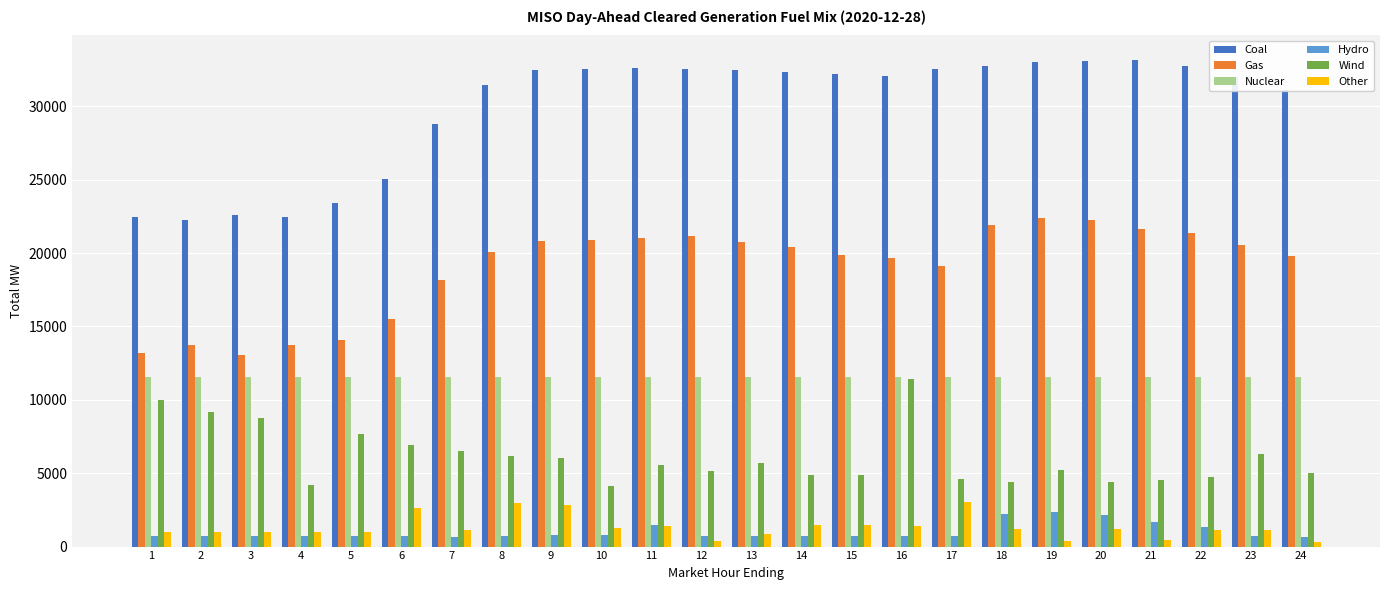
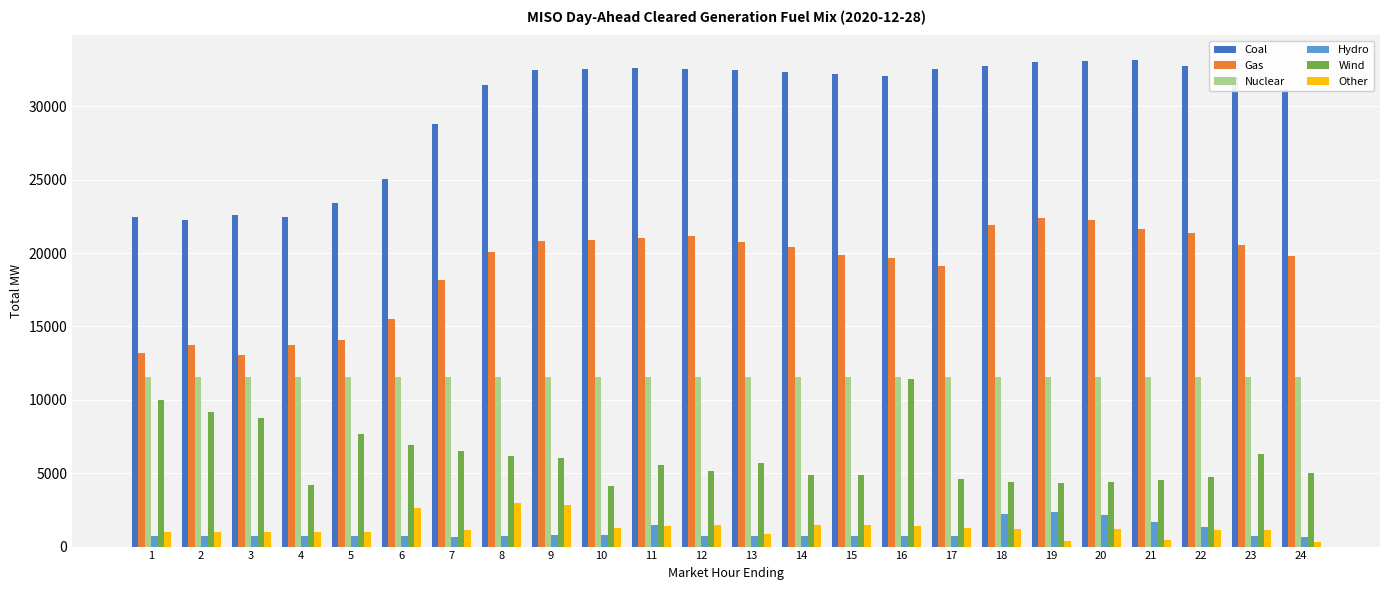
  {
    "Gas": {
      "1": 13200,
      "2": 13800,
      "3": 13100,
      "4": 13700,
      "5": 14100,
      "6": 15500,
      "7": 18100,
      "8": 20100,
      "9": 20800,
      "10": 20900,
      "11": 21000,
      "12": 21100,
      "13": 20800,
      "14": 20400,
      "15": 19800,
      "16": 19700,
      "17": 19100,
      "18": 21900,
      "19": 22400,
      "20": 22300,
      "21": 21600,
      "22": 21400,
      "23": 20600,
      "24": 19800
    },
    "Nuclear": {
      "1": 11600,
      "2": 11600,
      "3": 11600,
      "4": 11600,
      "5": 11600,
      "6": 11600,
      "7": 11600,
      "8": 11600,
      "9": 11600,
      "10": 11600,
      "11": 11600,
      "12": 11600,
      "13": 11600,
      "14": 11600,
      "15": 11600,
      "16": 11600,
      "17": 11600,
      "18": 11600,
      "19": 11600,
      "20": 11600,
      "21": 11600,
      "22": 11600,
      "23": 11600,
      "24": 11600
    },
    "Wind": {
      "1": 10000,
      "2": 9200,
      "3": 8700,
      "4": 4200,
      "5": 7700,
      "6": 6900,
      "7": 6500,
      "8": 6200,
      "9": 6000,
      "10": 4100,
      "11": 5600,
      "12": 5100,
      "13": 5700,
      "14": 4900,
      "15": 4900,
      "16": 11400,
      "17": 4600,
      "18": 4400,
-     "19": 5200,
+     "19": 4400,
      "20": 4400,
      "21": 4500,
      "22": 4700,
      "23": 6300,
      "24": 5000
    },
    "Other": {
      "1": 1000,
      "2": 1000,
      "3": 1000,
      "4": 1000,
      "5": 1000,
      "6": 2600,
      "7": 1200,
      "8": 3000,
      "9": 2800,
      "10": 1300,
      "11": 1400,
-     "12": 400,
+     "12": 1400,
      "13": 900,
      "14": 1500,
      "15": 1500,
      "16": 1400,
-     "17": 3000,
+     "17": 1300,
      "18": 1200,
      "19": 400,
      "20": 1200,
      "21": 400,
      "22": 1200,
      "23": 1200,
      "24": 300
    }
  }
